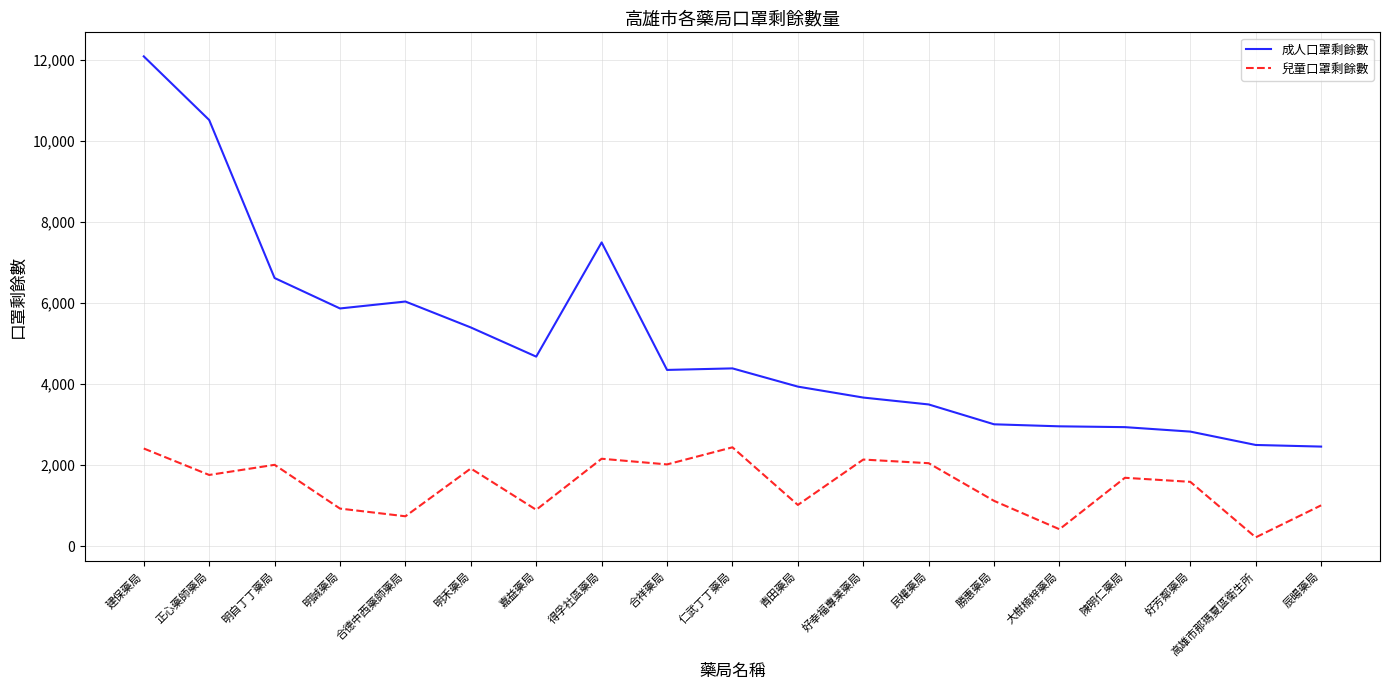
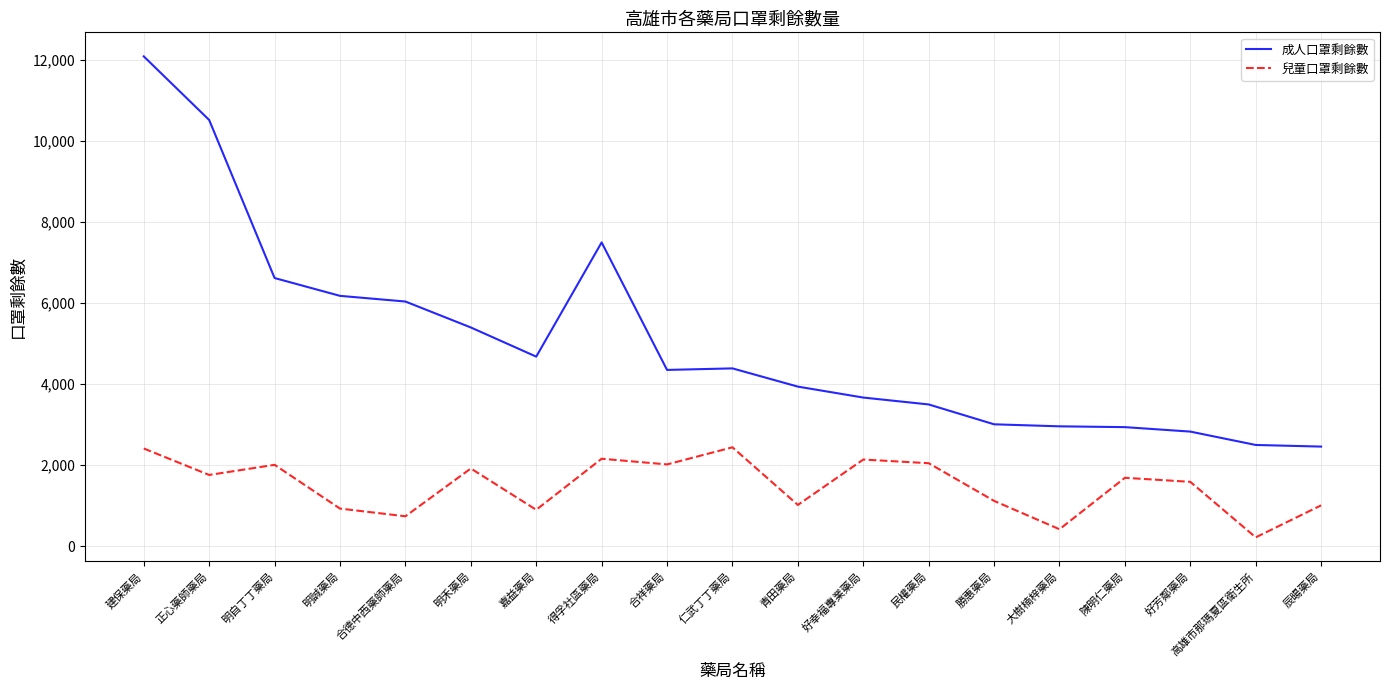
  {
    "成人口罩剩餘數": {
      "建保藥局": "12,100",
      "正心藥師藥局": "10,500",
      "明自丁丁藥局": "6,600",
-     "明誠藥局": "5,900",
+     "明誠藥局": "6,200",
      "合德中西藥師藥局": "6,000",
      "明禾藥局": "5,400",
      "嘉益藥局": "4,700",
      "得孚社區藥局": "7,500",
      "合祥藥局": "4,400",
      "仁武丁丁藥局": "4,400",
      "青田藥局": "3,900",
      "好幸福專業藥局": "3,700",
      "民權藥局": "3,500",
      "勝惠藥局": "3,000",
      "大樹楠梓藥局": "3,000",
      "陳明仁藥局": "2,900",
      "好芳鄰藥局": "2,800",
      "高雄市那瑪夏區衛生所": "2,500",
      "辰暘藥局": "2,500"
    },
    "兒童口罩剩餘數": {
      "建保藥局": "2,400",
      "正心藥師藥局": "1,800",
      "明自丁丁藥局": "2,000",
      "明誠藥局": "900",
      "合德中西藥師藥局": "700",
      "明禾藥局": "1,900",
      "嘉益藥局": "900",
      "得孚社區藥局": "2,200",
      "合祥藥局": "2,000",
      "仁武丁丁藥局": "2,400",
      "青田藥局": "1,000",
      "好幸福專業藥局": "2,100",
      "民權藥局": "2,100",
      "勝惠藥局": "1,100",
      "大樹楠梓藥局": "400",
      "陳明仁藥局": "1,700",
      "好芳鄰藥局": "1,600",
      "高雄市那瑪夏區衛生所": "200",
      "辰暘藥局": "1,000"
    }
  }
